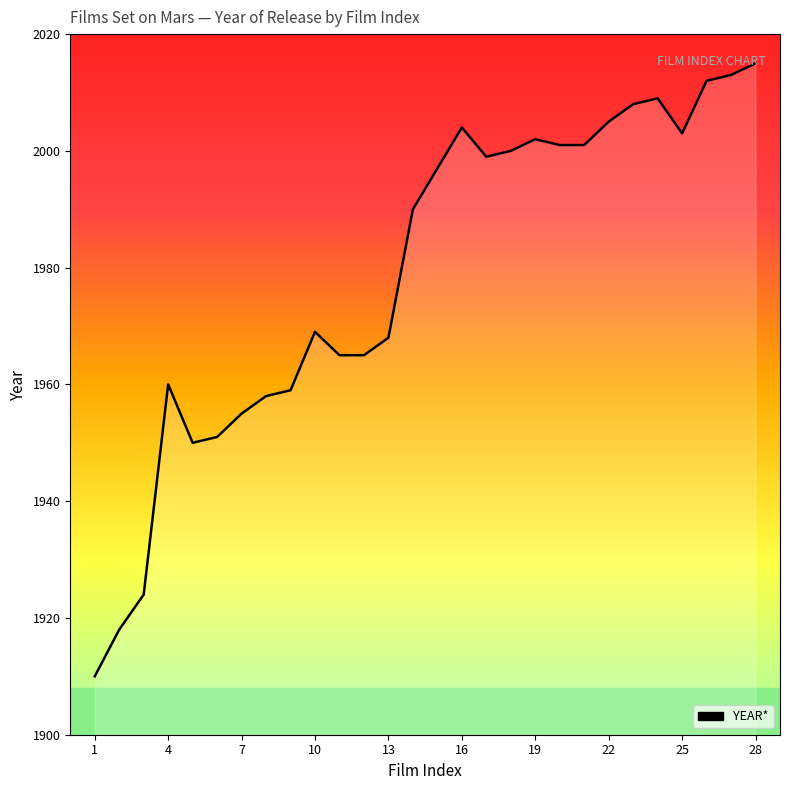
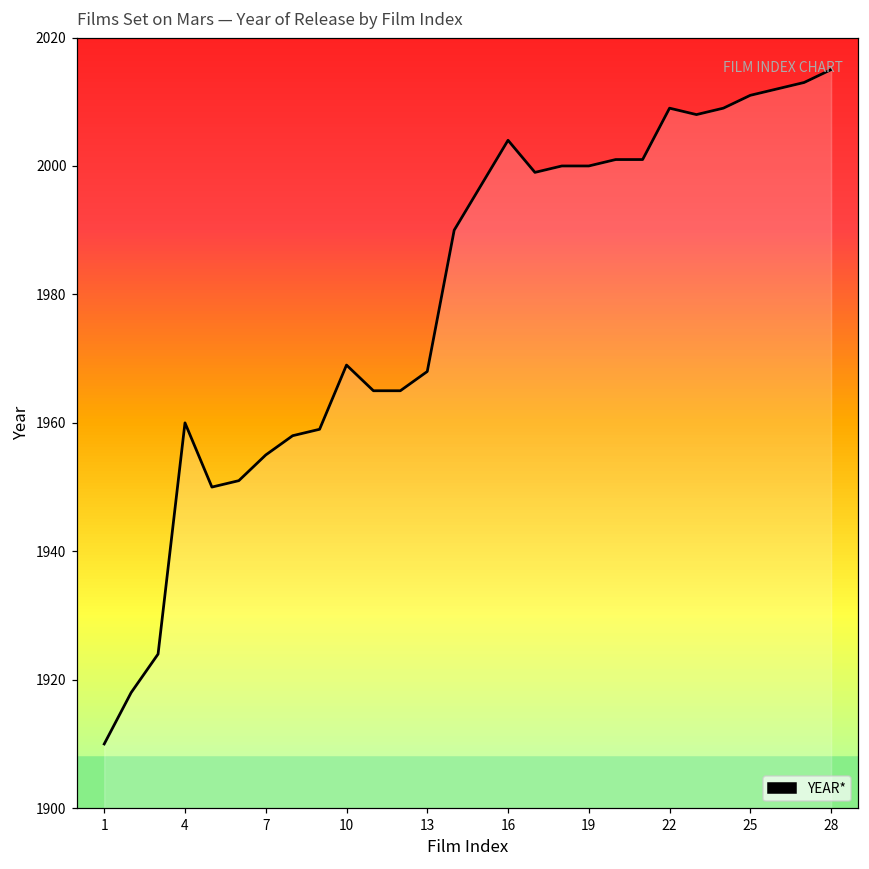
  {
    "1": 1910,
    "4": 1960,
    "7": 1955,
    "10": 1969,
    "13": 1968,
    "16": 2004,
-   "19": 2002,
-   "22": 2005,
-   "25": 2003,
+   "19": 2000,
+   "22": 2009,
+   "25": 2011,
    "28": 2015
  }
